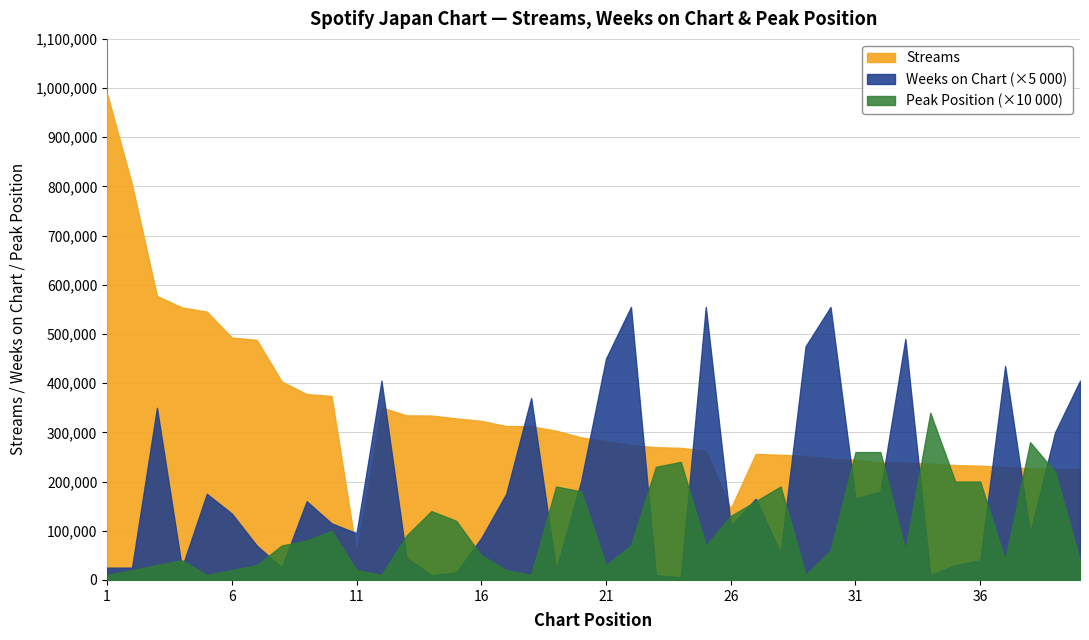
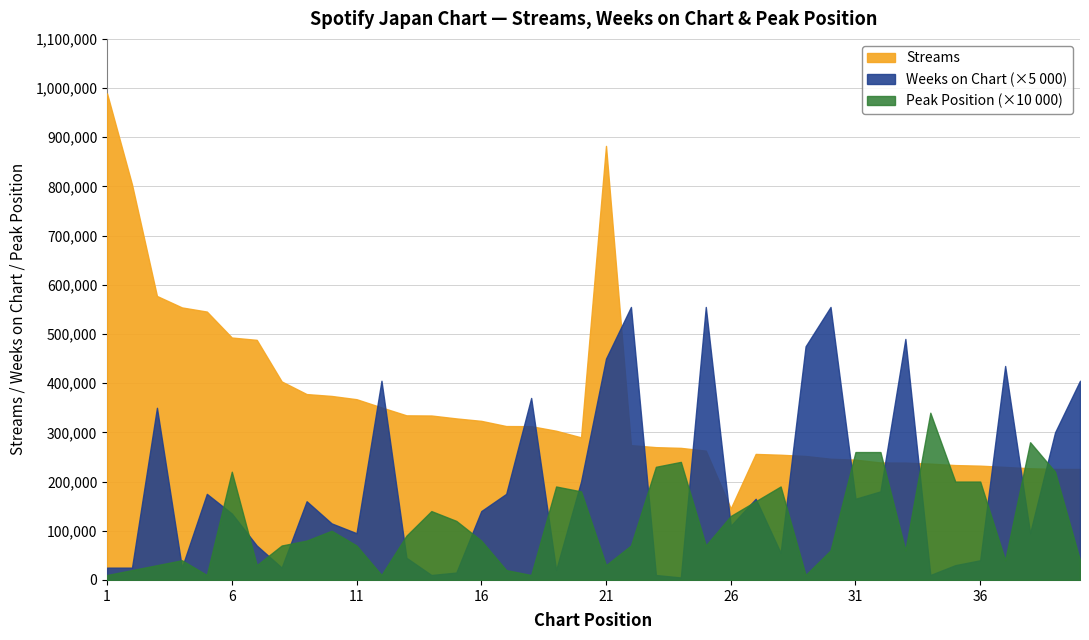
  {
    "Streams": {
      "1": "990,000",
      "6": "490,000",
-     "11": "50,000",
+     "11": "370,000",
      "16": "320,000",
-     "21": "280,000",
+     "21": "880,000",
      "26": "150,000",
      "31": "240,000",
      "36": "230,000"
    },
    "Weeks on Chart (×5 000)": {
      "1": "30,000",
      "6": "140,000",
      "11": "100,000",
-     "16": "90,000",
+     "16": "140,000",
      "21": "450,000",
      "26": "110,000",
      "31": "170,000",
      "36": "40,000"
    },
    "Peak Position (×10 000)": {
      "1": "10,000",
-     "6": "20,000",
-     "11": "20,000",
-     "16": "50,000",
+     "6": "220,000",
+     "11": "70,000",
+     "16": "80,000",
      "21": "30,000",
      "26": "130,000",
      "31": "260,000",
      "36": "200,000"
    }
  }
